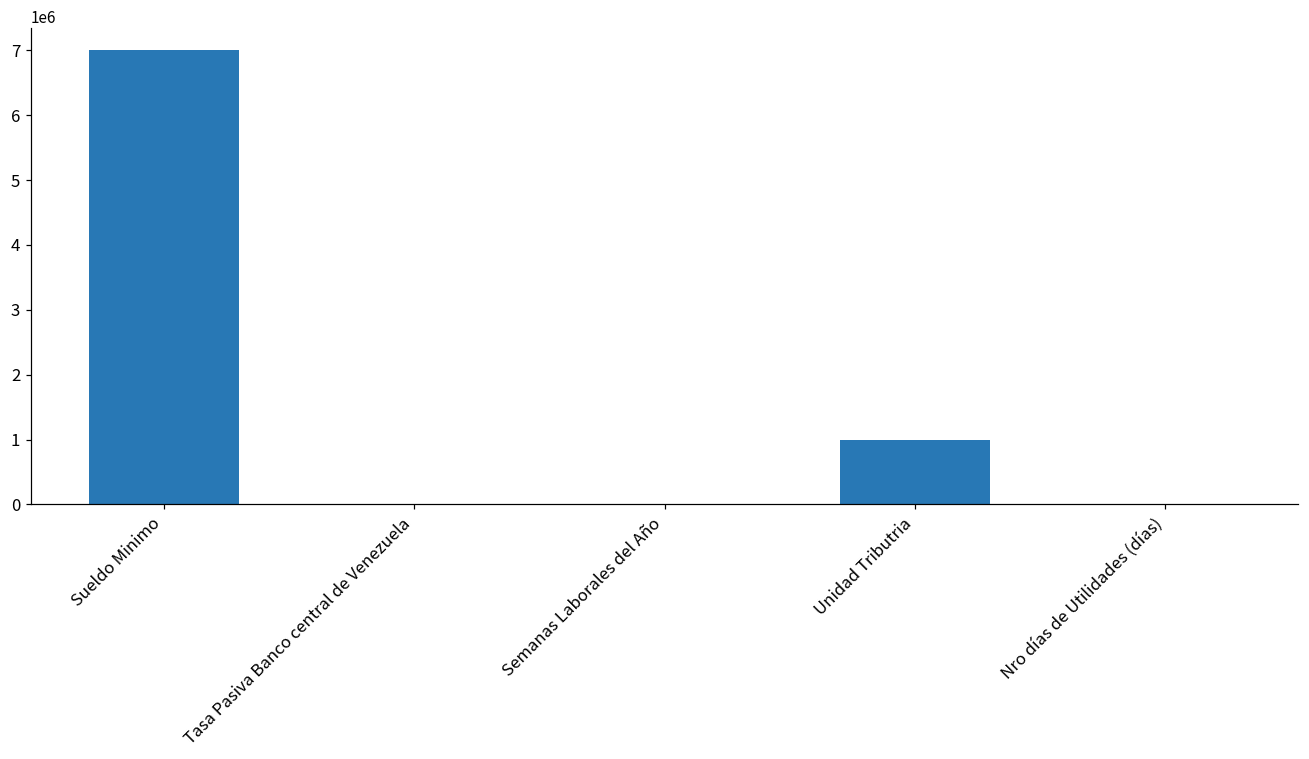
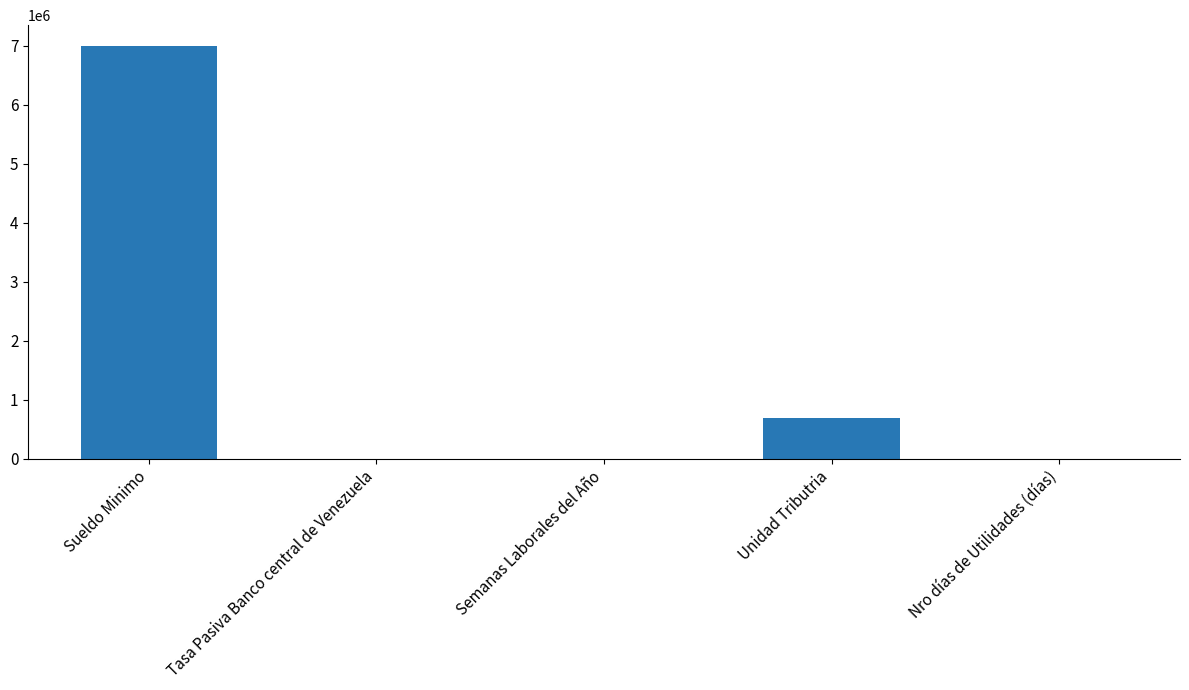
  {
    "Sueldo Minimo": 7000000,
-   "Unidad Tributria": 1000000
+   "Unidad Tributria": 700000
  }
